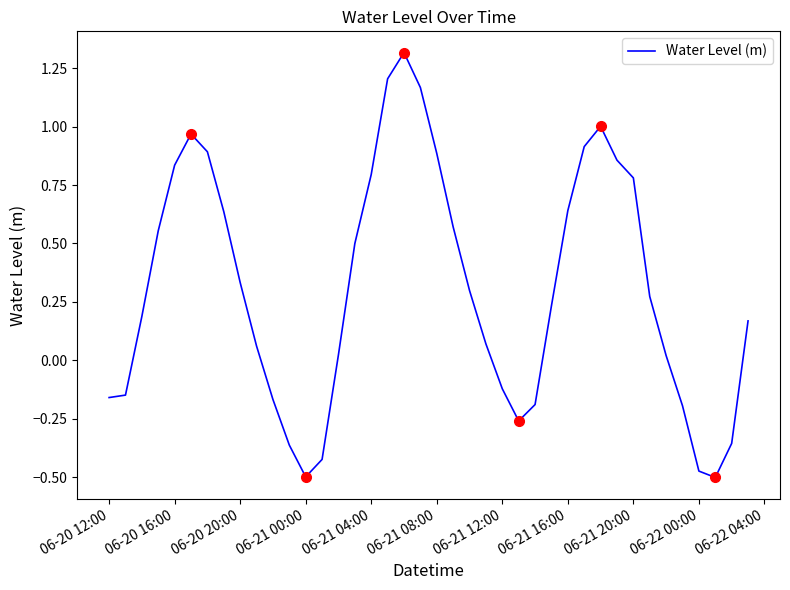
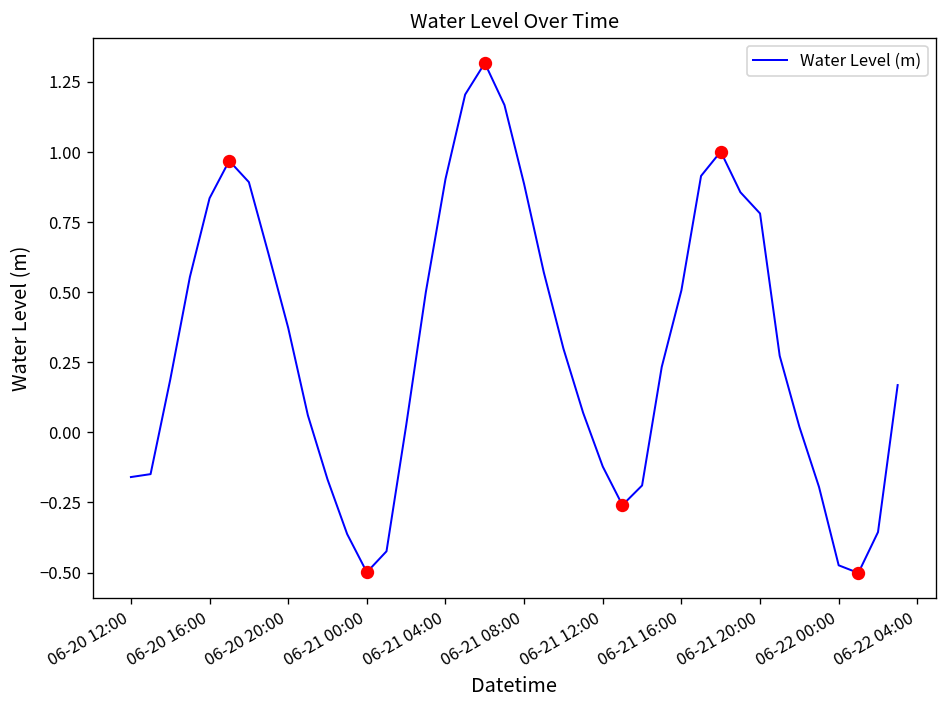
  {
    "Water Level (m)": {
      "06-20 12:00": -0.16,
      "06-20 16:00": 0.84,
-     "06-20 20:00": 0.33,
-     "06-21 04:00": 0.80,
+     "06-20 20:00": 0.37,
+     "06-21 04:00": 0.90,
      "06-21 08:00": 0.89,
      "06-21 12:00": -0.12,
-     "06-21 16:00": 0.64,
+     "06-21 16:00": 0.51,
      "06-21 20:00": 0.78,
      "06-22 00:00": -0.47
    }
  }
